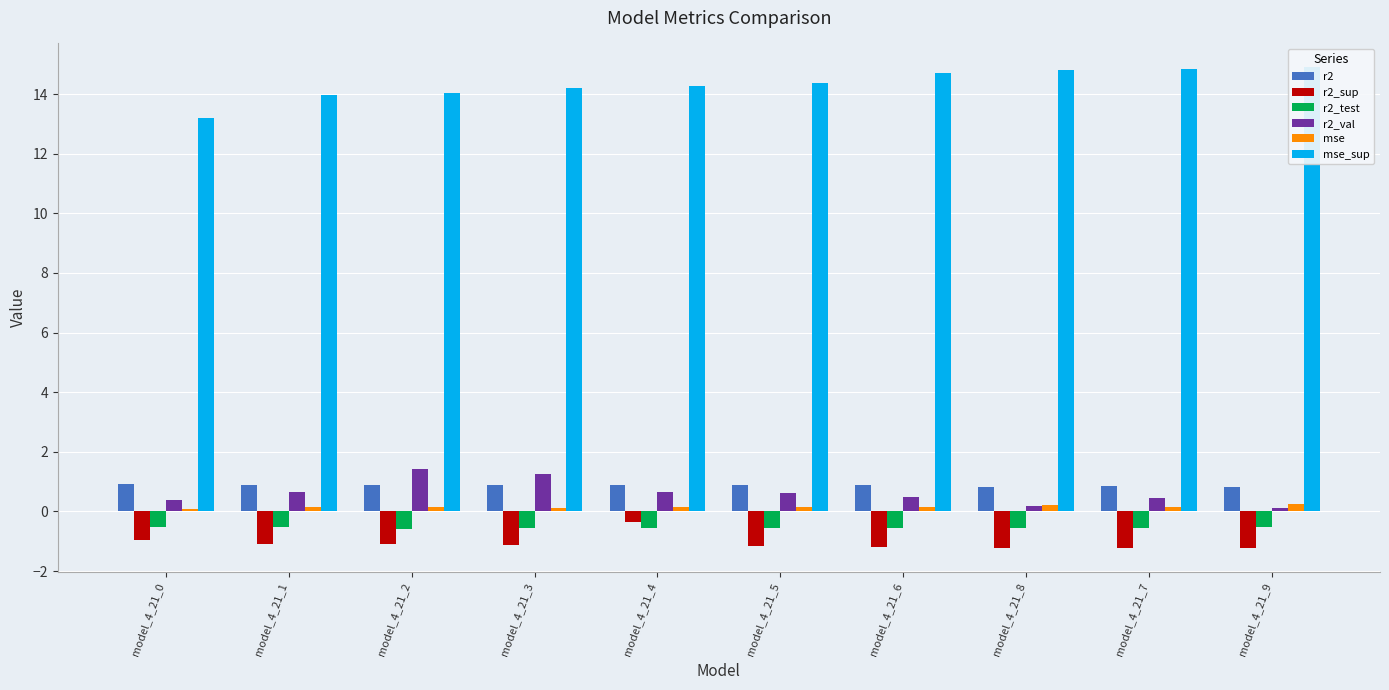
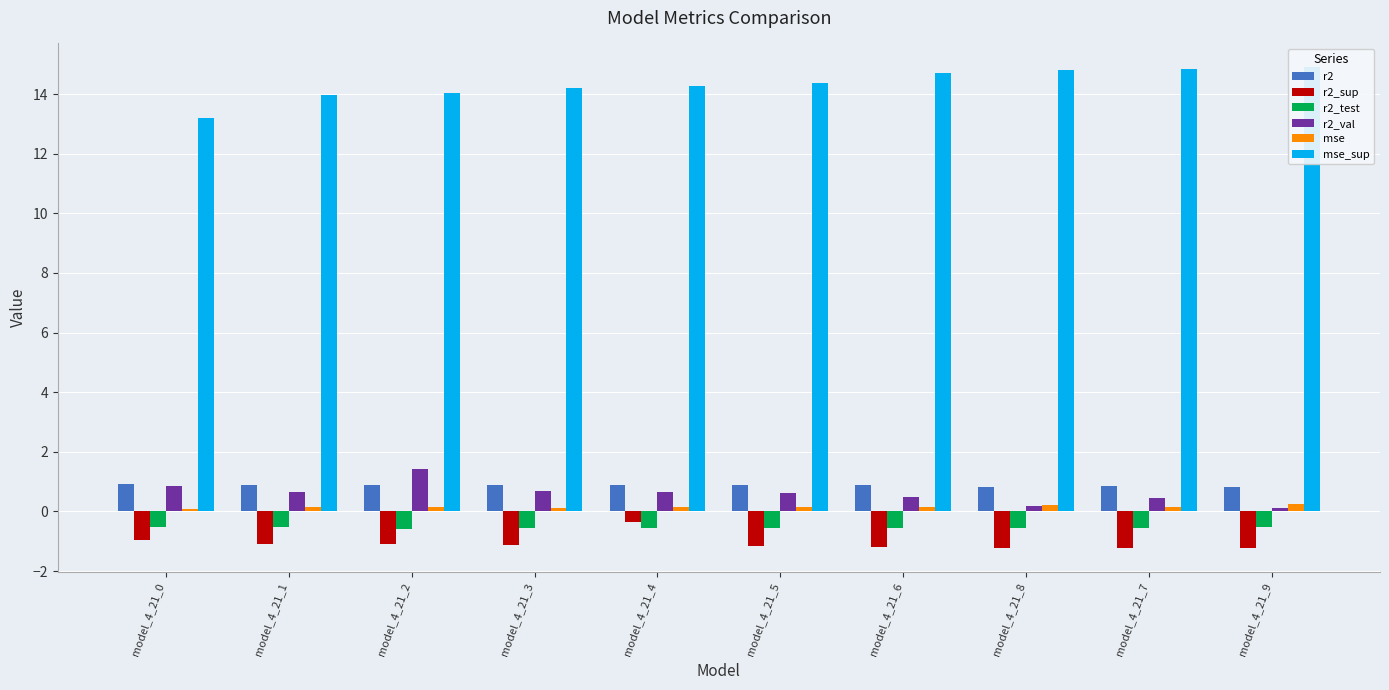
  {
    "r2": {
      "model_4_21_0": 0.9,
      "model_4_21_1": 0.9,
      "model_4_21_2": 0.9,
      "model_4_21_3": 0.9,
      "model_4_21_4": 0.9,
      "model_4_21_5": 0.9,
      "model_4_21_6": 0.9,
      "model_4_21_8": 0.8,
      "model_4_21_7": 0.9,
      "model_4_21_9": 0.8
    },
    "r2_sup": {
      "model_4_21_0": -1.0,
      "model_4_21_1": -1.1,
      "model_4_21_2": -1.1,
      "model_4_21_3": -1.1,
      "model_4_21_4": -0.3,
      "model_4_21_5": -1.1,
      "model_4_21_6": -1.2,
      "model_4_21_8": -1.2,
      "model_4_21_7": -1.2,
      "model_4_21_9": -1.2
    },
    "r2_test": {
      "model_4_21_0": -0.5,
      "model_4_21_1": -0.5,
      "model_4_21_2": -0.6,
      "model_4_21_3": -0.6,
      "model_4_21_4": -0.6,
      "model_4_21_5": -0.6,
      "model_4_21_6": -0.6,
      "model_4_21_8": -0.5,
      "model_4_21_7": -0.6,
      "model_4_21_9": -0.5
    },
    "r2_val": {
-     "model_4_21_0": 0.4,
+     "model_4_21_0": 0.9,
      "model_4_21_1": 0.7,
      "model_4_21_2": 1.4,
-     "model_4_21_3": 1.3,
+     "model_4_21_3": 0.7,
      "model_4_21_4": 0.6,
      "model_4_21_5": 0.6,
      "model_4_21_6": 0.5,
      "model_4_21_8": 0.2,
      "model_4_21_7": 0.4,
      "model_4_21_9": 0.1
    },
    "mse": {
      "model_4_21_0": 0.1,
      "model_4_21_1": 0.1,
      "model_4_21_2": 0.1,
      "model_4_21_3": 0.1,
      "model_4_21_4": 0.1,
      "model_4_21_5": 0.1,
      "model_4_21_6": 0.2,
      "model_4_21_8": 0.2,
      "model_4_21_7": 0.2,
      "model_4_21_9": 0.2
    },
    "mse_sup": {
      "model_4_21_0": 13.2,
      "model_4_21_1": 14.0,
      "model_4_21_2": 14.0,
      "model_4_21_3": 14.2,
      "model_4_21_4": 14.3,
      "model_4_21_5": 14.4,
      "model_4_21_6": 14.7,
      "model_4_21_8": 14.8,
      "model_4_21_7": 14.8
    }
  }
